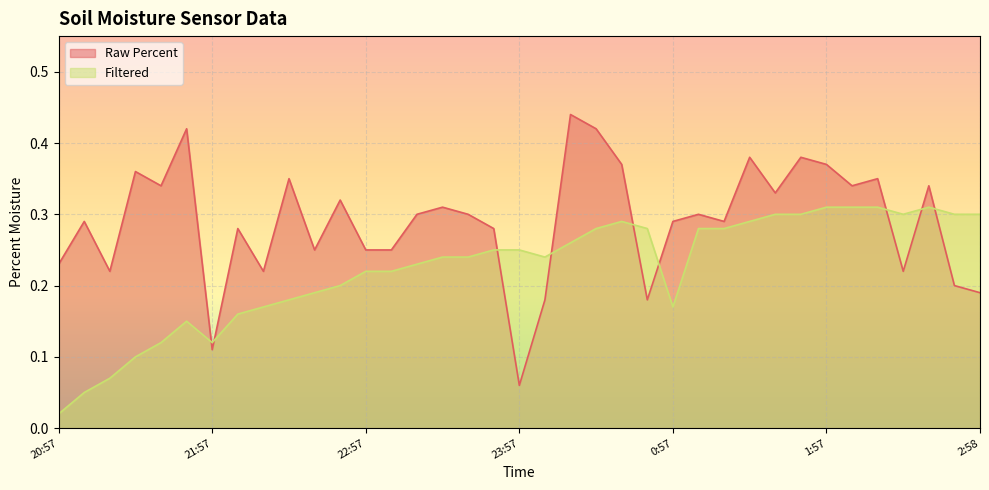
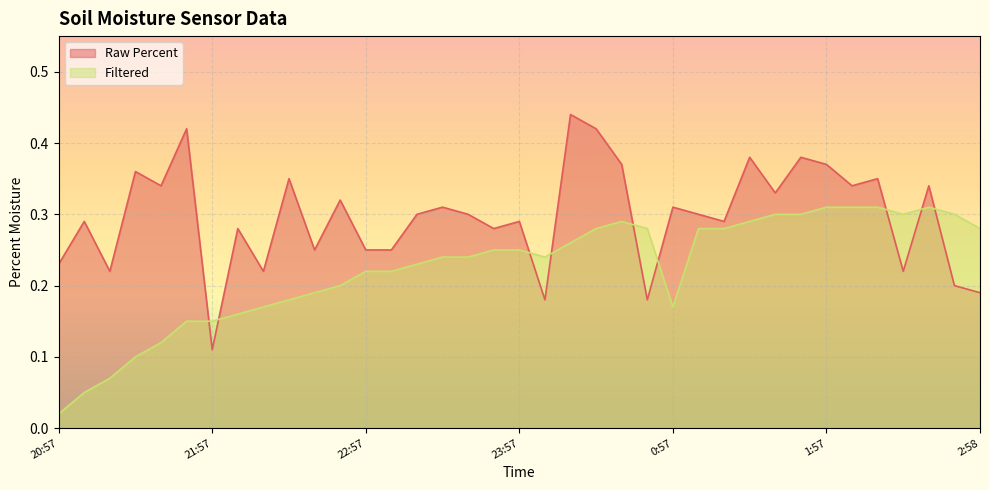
  {
    "Raw Percent": {
      "20:57": 0.23,
      "21:57": 0.11,
      "22:57": 0.25,
-     "23:57": 0.06,
-     "0:57": 0.29,
+     "23:57": 0.29,
+     "0:57": 0.31,
      "1:57": 0.37,
      "2:58": 0.19
    },
    "Filtered": {
      "20:57": 0.02,
-     "21:57": 0.12,
+     "21:57": 0.15,
      "22:57": 0.22,
      "23:57": 0.25,
      "0:57": 0.17,
      "1:57": 0.31,
-     "2:58": 0.30
+     "2:58": 0.28
    }
  }
